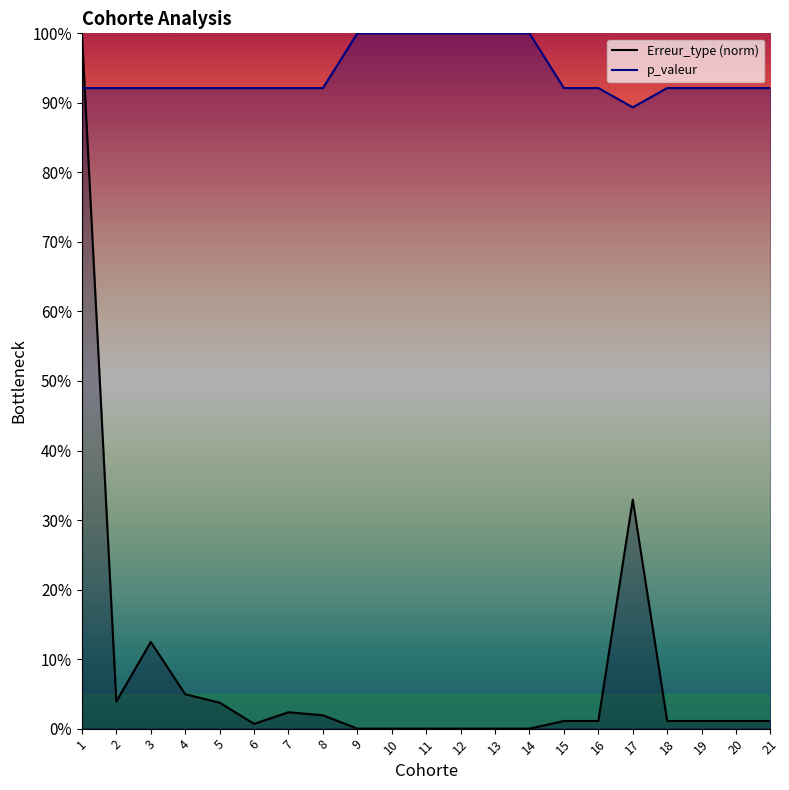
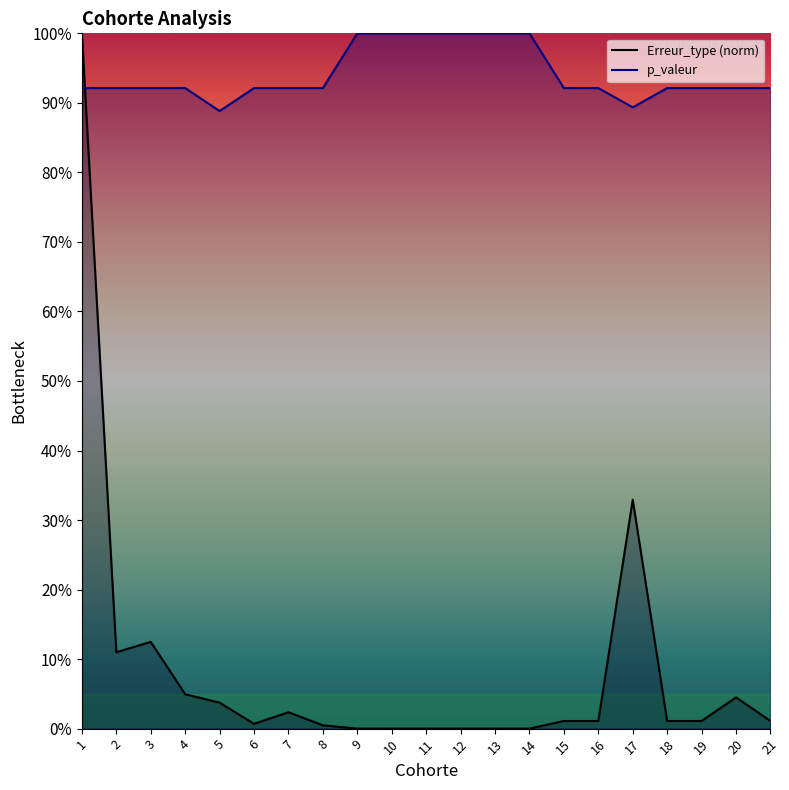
  {
    "Erreur_type (norm)": {
      "1": "100%",
-     "2": "4%",
+     "2": "11%",
      "3": "12%",
      "4": "5%",
      "5": "4%",
      "6": "1%",
      "7": "2%",
-     "8": "2%",
+     "8": "0%",
      "9": "0%",
      "10": "0%",
      "11": "0%",
      "12": "0%",
      "13": "0%",
      "14": "0%",
      "15": "1%",
      "16": "1%",
      "17": "33%",
      "18": "1%",
      "19": "1%",
-     "20": "1%",
+     "20": "4%",
      "21": "1%"
    },
    "p_valeur": {
      "1": "92%",
      "2": "92%",
      "3": "92%",
      "4": "92%",
-     "5": "92%",
+     "5": "89%",
      "6": "92%",
      "7": "92%",
      "8": "92%",
      "9": "100%",
      "10": "100%",
      "11": "100%",
      "12": "100%",
      "13": "100%",
      "14": "100%",
      "15": "92%",
      "16": "92%",
      "17": "89%",
      "18": "92%",
      "19": "92%",
      "20": "92%",
      "21": "92%"
    }
  }
